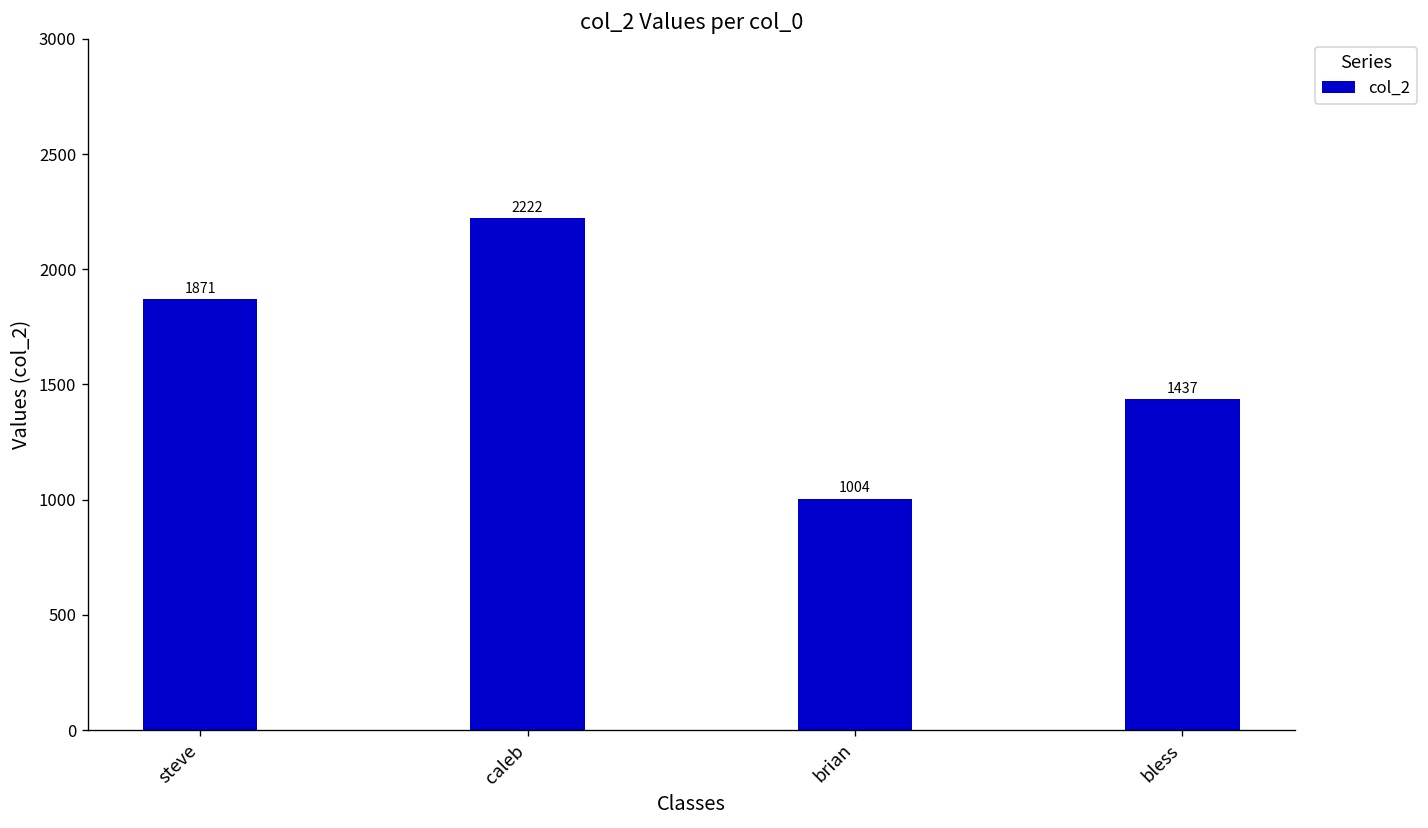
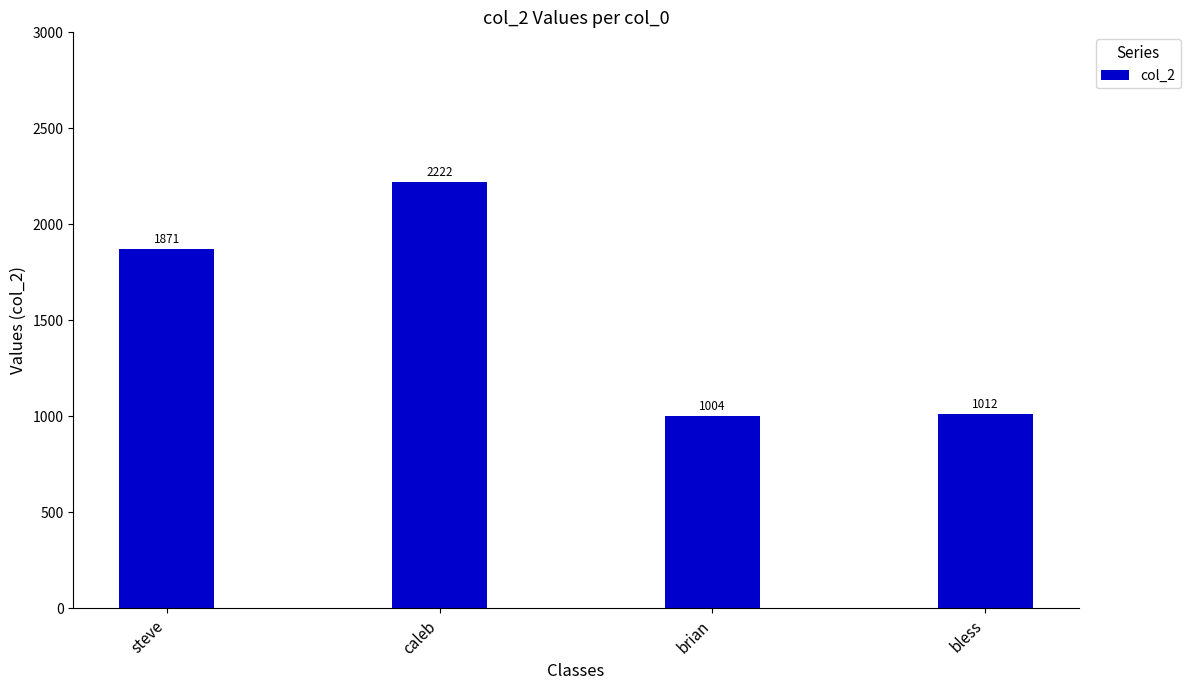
  {
    "steve": 1871,
    "caleb": 2222,
    "brian": 1004,
-   "bless": 1437
+   "bless": 1012
  }
